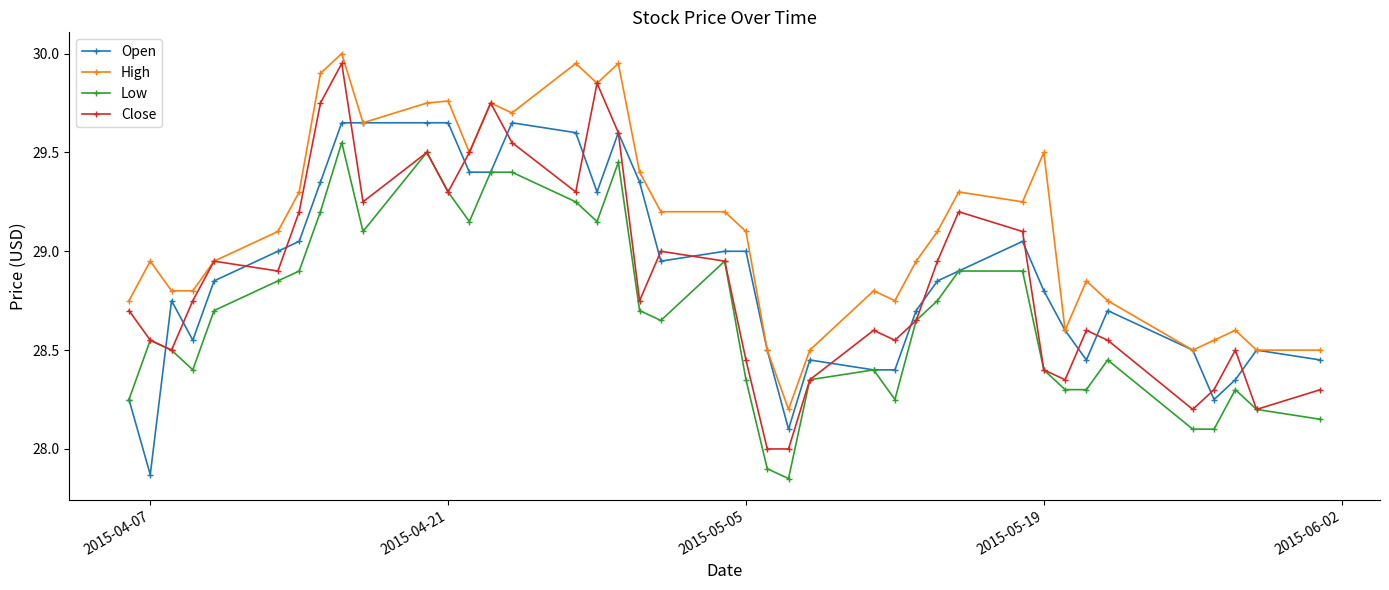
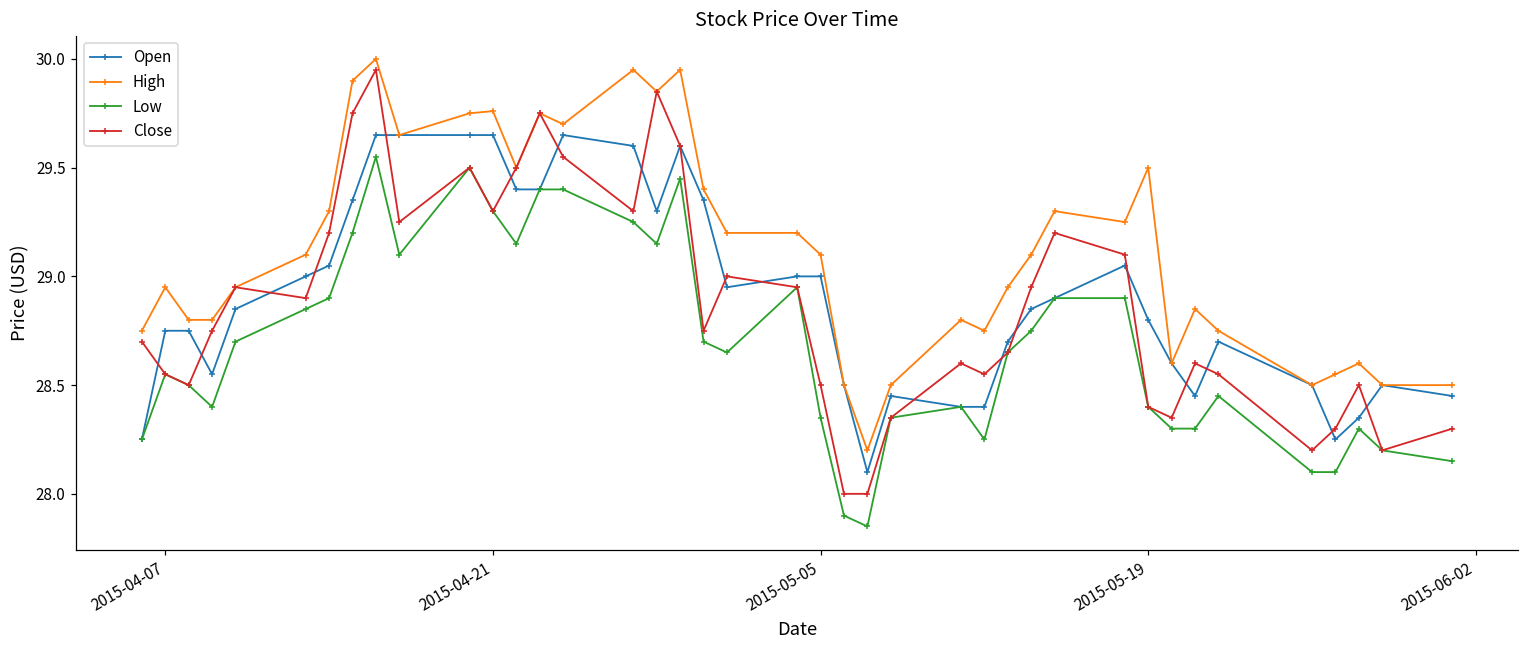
  {
    "Open": {
-     "2015-04-07": 27.87,
+     "2015-04-07": 28.75,
      "2015-04-21": 29.65,
      "2015-05-05": 29.00,
      "2015-05-19": 28.80
    },
    "High": {
      "2015-04-07": 28.95,
      "2015-04-21": 29.76,
      "2015-05-05": 29.10,
      "2015-05-19": 29.50
    },
    "Low": {
      "2015-05-05": 28.35
    },
    "Close": {
-     "2015-05-05": 28.45
+     "2015-05-05": 28.50
    }
  }
